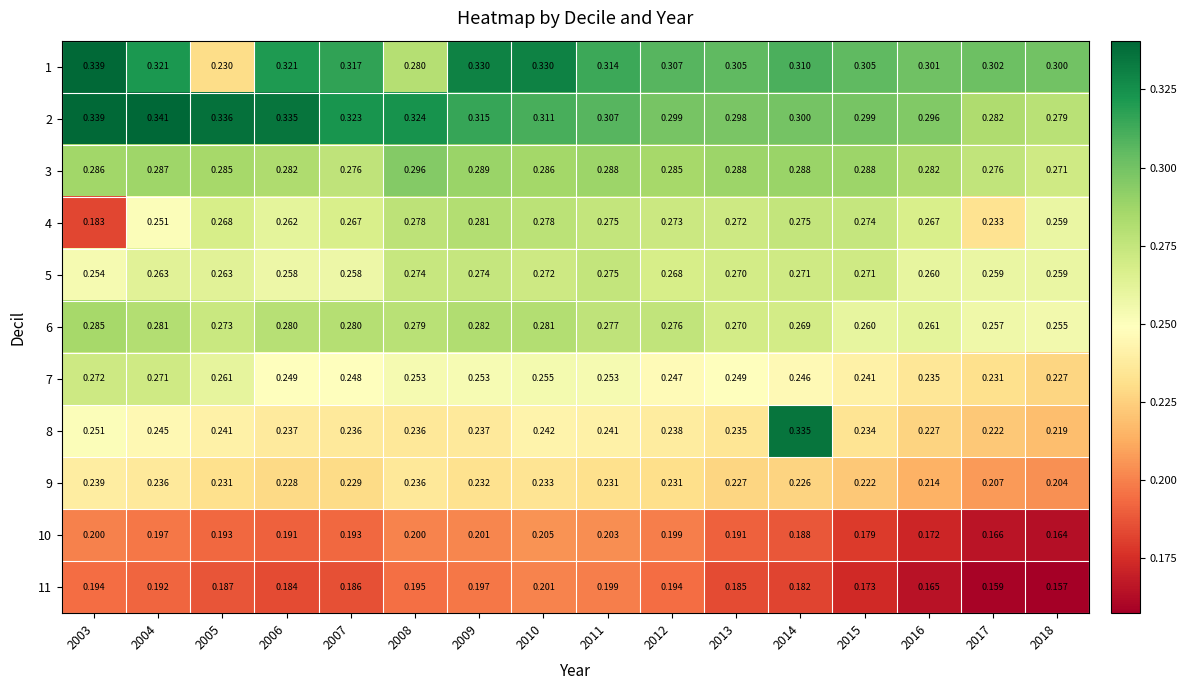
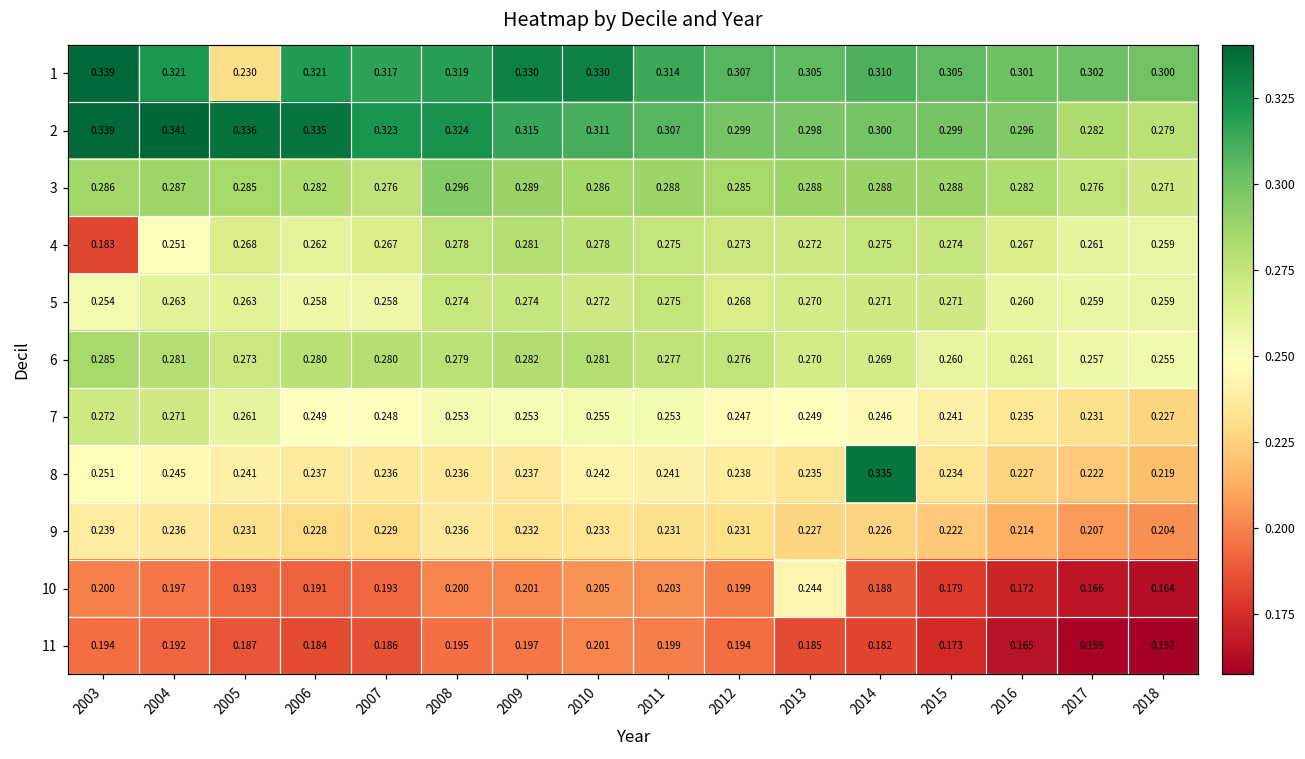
  {
    "1": {
      "2003": 0.339,
      "2004": 0.321,
      "2005": 0.230,
      "2006": 0.321,
      "2007": 0.317,
-     "2008": 0.280,
+     "2008": 0.319,
      "2009": 0.330,
      "2010": 0.330,
      "2011": 0.314,
      "2012": 0.307,
      "2013": 0.305,
      "2014": 0.310,
      "2015": 0.305,
      "2016": 0.301,
      "2017": 0.302,
      "2018": 0.300
    },
    "2": {
      "2003": 0.339,
      "2004": 0.341,
      "2005": 0.336,
      "2006": 0.335,
      "2007": 0.323,
      "2008": 0.324,
      "2009": 0.315,
      "2010": 0.311,
      "2011": 0.307,
      "2012": 0.299,
      "2013": 0.298,
      "2014": 0.300,
      "2015": 0.299,
      "2016": 0.296,
      "2017": 0.282,
      "2018": 0.279
    },
    "3": {
      "2003": 0.286,
      "2004": 0.287,
      "2005": 0.285,
      "2006": 0.282,
      "2007": 0.276,
      "2008": 0.296,
      "2009": 0.289,
      "2010": 0.286,
      "2011": 0.288,
      "2012": 0.285,
      "2013": 0.288,
      "2014": 0.288,
      "2015": 0.288,
      "2016": 0.282,
      "2017": 0.276,
      "2018": 0.271
    },
    "4": {
      "2003": 0.183,
      "2004": 0.251,
      "2005": 0.268,
      "2006": 0.262,
      "2007": 0.267,
      "2008": 0.278,
      "2009": 0.281,
      "2010": 0.278,
      "2011": 0.275,
      "2012": 0.273,
      "2013": 0.272,
      "2014": 0.275,
      "2015": 0.274,
      "2016": 0.267,
-     "2017": 0.233,
+     "2017": 0.261,
      "2018": 0.259
    },
    "5": {
      "2003": 0.254,
      "2004": 0.263,
      "2005": 0.263,
      "2006": 0.258,
      "2007": 0.258,
      "2008": 0.274,
      "2009": 0.274,
      "2010": 0.272,
      "2011": 0.275,
      "2012": 0.268,
      "2013": 0.270,
      "2014": 0.271,
      "2015": 0.271,
      "2016": 0.260,
      "2017": 0.259,
      "2018": 0.259
    },
    "6": {
      "2003": 0.285,
      "2004": 0.281,
      "2005": 0.273,
      "2006": 0.280,
      "2007": 0.280,
      "2008": 0.279,
      "2009": 0.282,
      "2010": 0.281,
      "2011": 0.277,
      "2012": 0.276,
      "2013": 0.270,
      "2014": 0.269,
      "2015": 0.260,
      "2016": 0.261,
      "2017": 0.257,
      "2018": 0.255
    },
    "7": {
      "2003": 0.272,
      "2004": 0.271,
      "2005": 0.261,
      "2006": 0.249,
      "2007": 0.248,
      "2008": 0.253,
      "2009": 0.253,
      "2010": 0.255,
      "2011": 0.253,
      "2012": 0.247,
      "2013": 0.249,
      "2014": 0.246,
      "2015": 0.241,
      "2016": 0.235,
      "2017": 0.231,
      "2018": 0.227
    },
    "8": {
      "2003": 0.251,
      "2004": 0.245,
      "2005": 0.241,
      "2006": 0.237,
      "2007": 0.236,
      "2008": 0.236,
      "2009": 0.237,
      "2010": 0.242,
      "2011": 0.241,
      "2012": 0.238,
      "2013": 0.235,
      "2014": 0.335,
      "2015": 0.234,
      "2016": 0.227,
      "2017": 0.222,
      "2018": 0.219
    },
    "9": {
      "2003": 0.239,
      "2004": 0.236,
      "2005": 0.231,
      "2006": 0.228,
      "2007": 0.229,
      "2008": 0.236,
      "2009": 0.232,
      "2010": 0.233,
      "2011": 0.231,
      "2012": 0.231,
      "2013": 0.227,
      "2014": 0.226,
      "2015": 0.222,
      "2016": 0.214,
      "2017": 0.207,
      "2018": 0.204
    },
    "10": {
      "2003": 0.200,
      "2004": 0.197,
      "2005": 0.193,
      "2006": 0.191,
      "2007": 0.193,
      "2008": 0.200,
      "2009": 0.201,
      "2010": 0.205,
      "2011": 0.203,
      "2012": 0.199,
-     "2013": 0.191,
+     "2013": 0.244,
      "2014": 0.188,
      "2015": 0.179,
      "2016": 0.172,
      "2017": 0.166,
      "2018": 0.164
    },
    "11": {
      "2003": 0.194,
      "2004": 0.192,
      "2005": 0.187,
      "2006": 0.184,
      "2007": 0.186,
      "2008": 0.195,
      "2009": 0.197,
      "2010": 0.201,
      "2011": 0.199,
      "2012": 0.194,
      "2013": 0.185,
      "2014": 0.182,
      "2015": 0.173,
      "2016": 0.165,
      "2017": 0.159,
      "2018": 0.157
    }
  }
